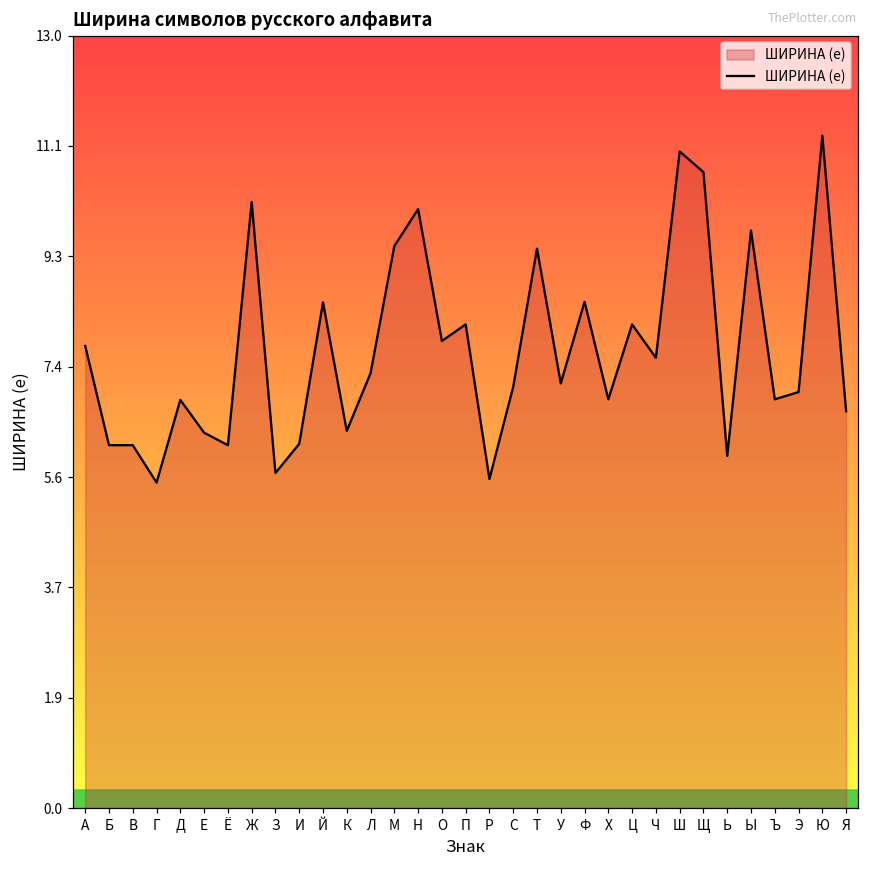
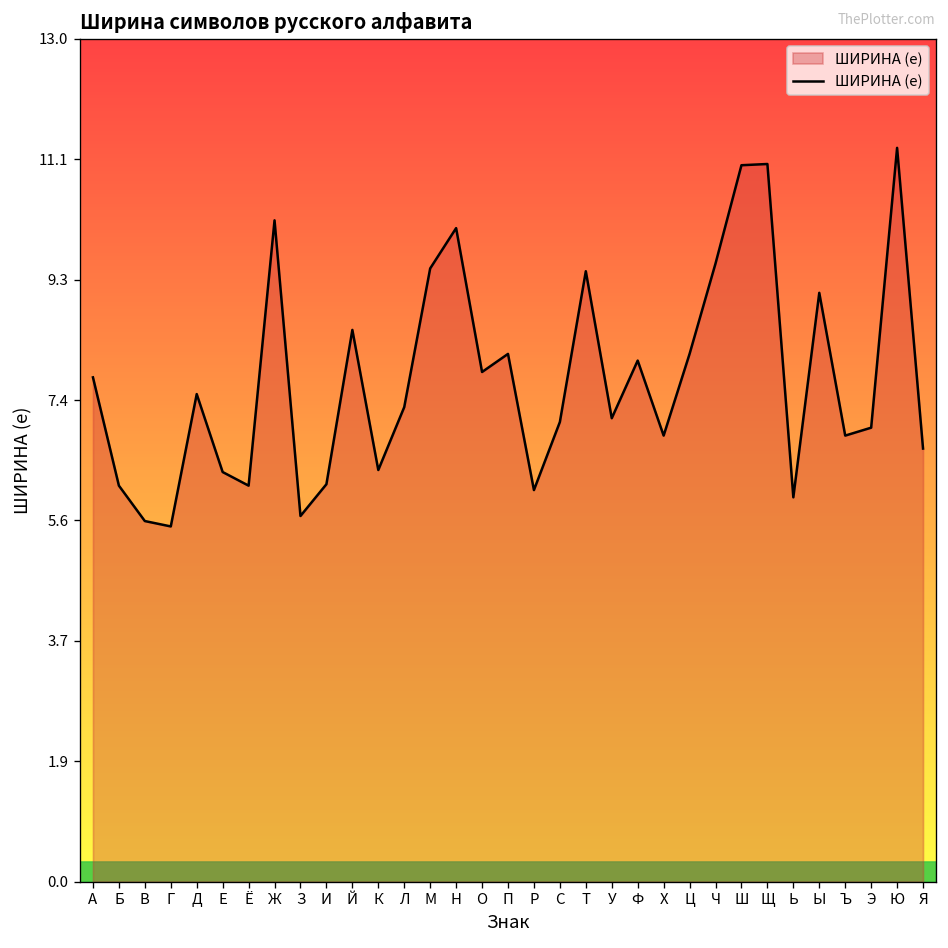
  {
    "А": 7.8,
    "Б": 6.1,
-   "В": 6.1,
+   "В": 5.6,
    "Г": 5.5,
-   "Д": 6.9,
+   "Д": 7.5,
    "Е": 6.3,
    "Ё": 6.1,
    "Ж": 10.2,
    "З": 5.6,
    "И": 6.1,
    "Й": 8.5,
    "К": 6.3,
    "Л": 7.3,
    "М": 9.5,
    "Н": 10.1,
    "О": 7.9,
    "П": 8.1,
-   "Р": 5.5,
+   "Р": 6.0,
    "С": 7.1,
    "Т": 9.4,
    "У": 7.1,
-   "Ф": 8.5,
+   "Ф": 8.0,
    "Х": 6.9,
    "Ц": 8.1,
-   "Ч": 7.6,
+   "Ч": 9.5,
    "Ш": 11.1,
-   "Щ": 10.7,
+   "Щ": 11.1,
    "Ь": 5.9,
-   "Ы": 9.7,
+   "Ы": 9.1,
    "Ъ": 6.9,
    "Э": 7.0,
    "Ю": 11.3,
    "Я": 6.7
  }
